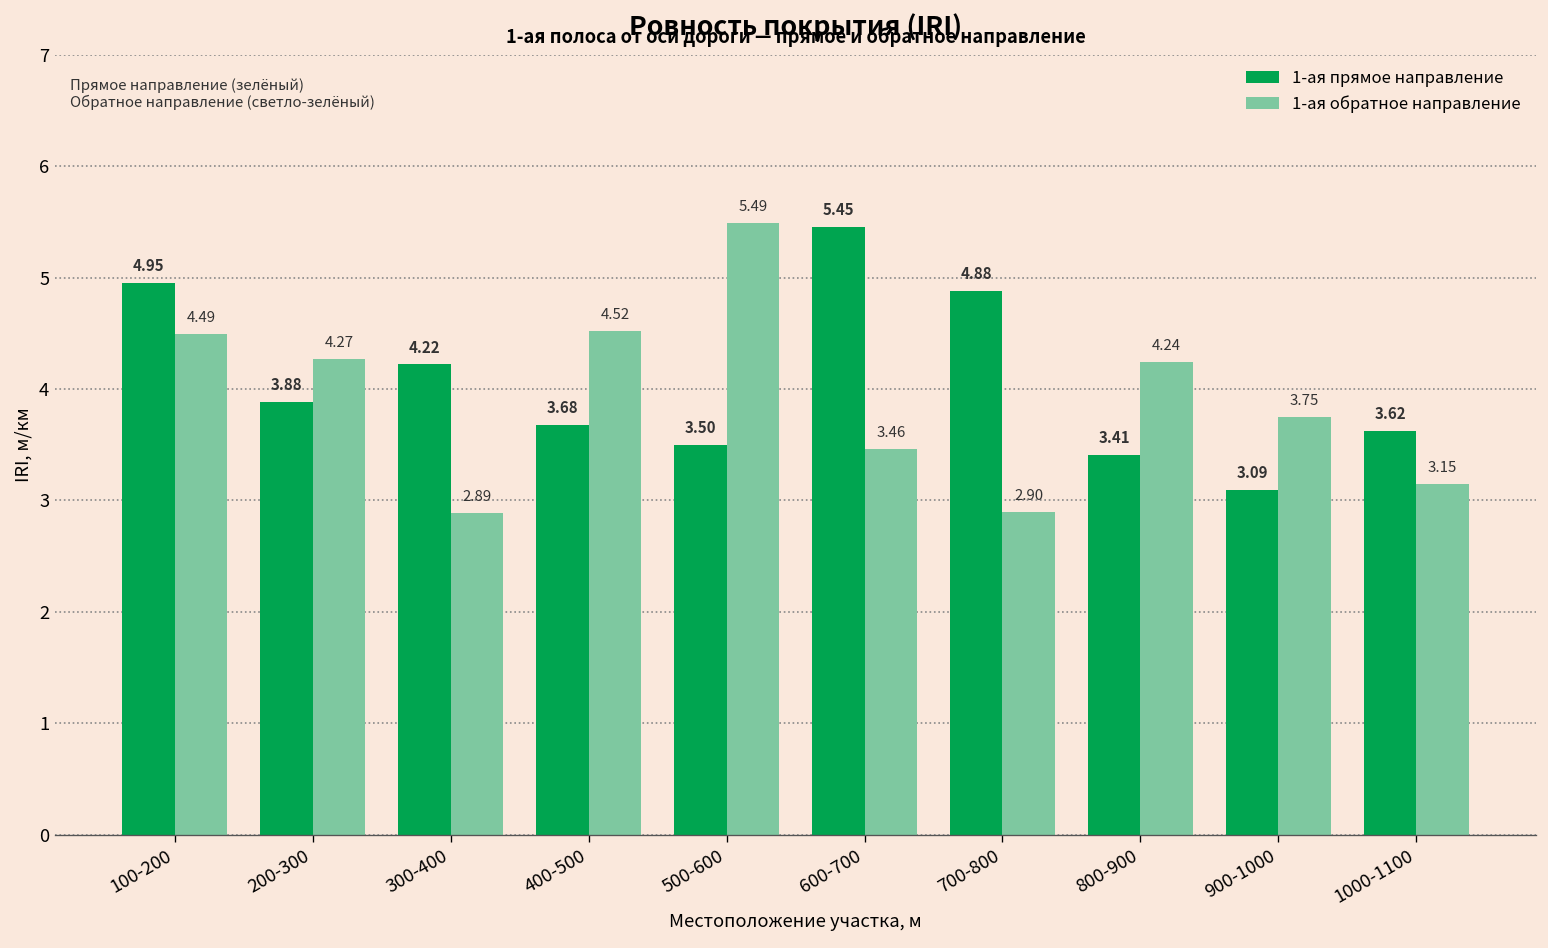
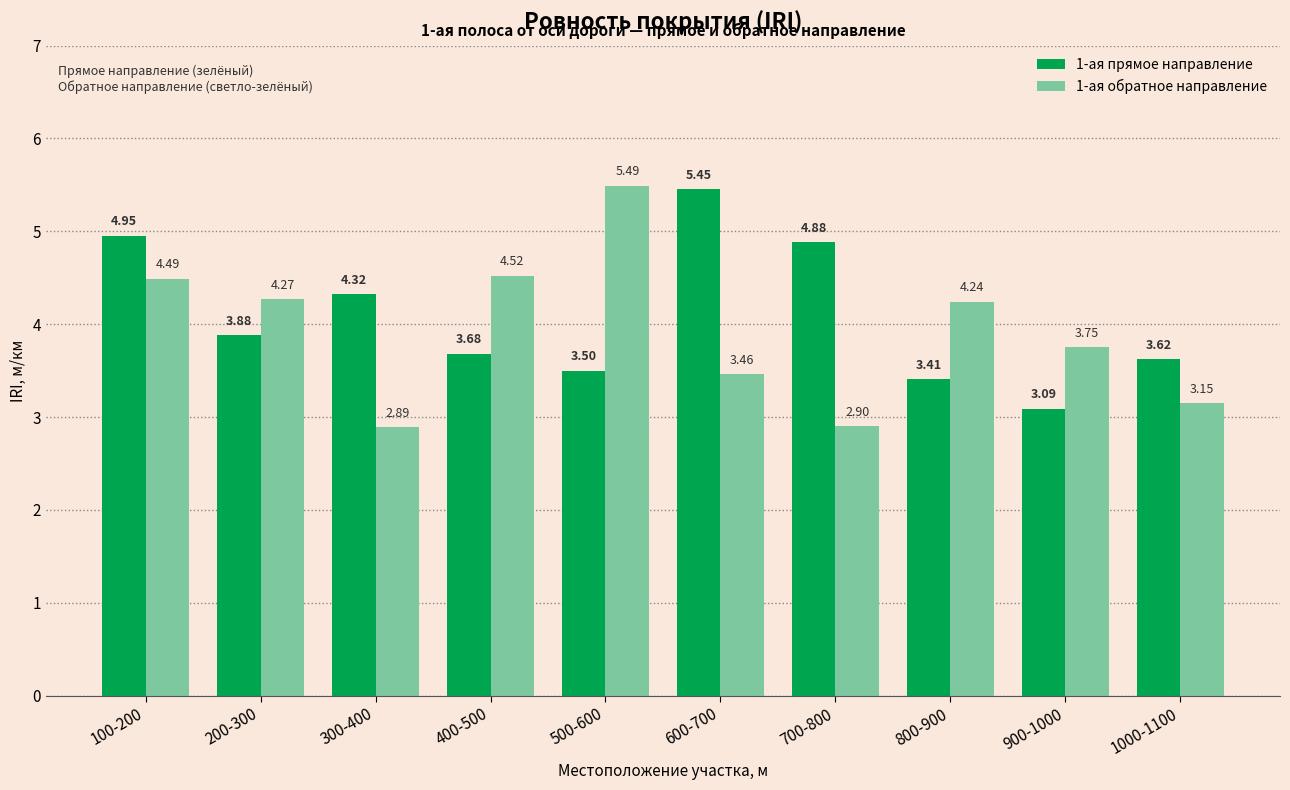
  {
    "1-ая прямое направление": {
      "100-200": 4.95,
      "200-300": 3.88,
-     "300-400": 4.22,
+     "300-400": 4.32,
      "400-500": 3.68,
      "500-600": 3.50,
      "600-700": 5.45,
      "700-800": 4.88,
      "800-900": 3.41,
      "900-1000": 3.09,
      "1000-1100": 3.62
    },
    "1-ая обратное направление": {
      "100-200": 4.49,
      "200-300": 4.27,
      "300-400": 2.89,
      "400-500": 4.52,
      "500-600": 5.49,
      "600-700": 3.46,
      "700-800": 2.90,
      "800-900": 4.24,
      "900-1000": 3.75,
      "1000-1100": 3.15
    }
  }
